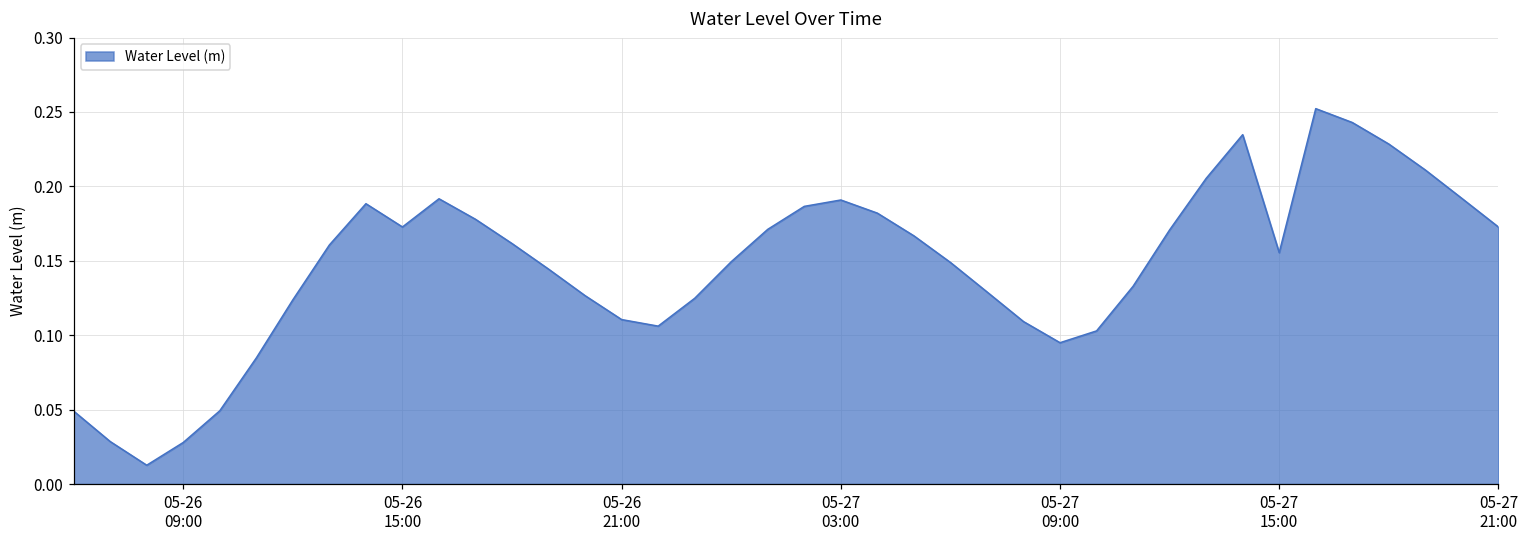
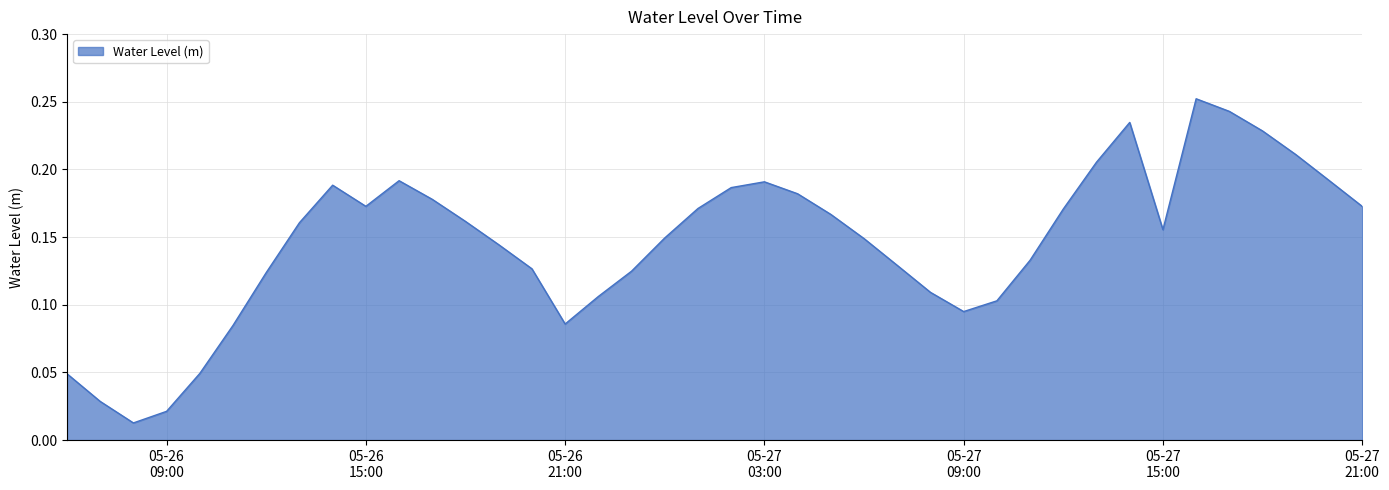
  {
-   "05-26 09:00": 0.028,
+   "05-26 09:00": 0.021,
    "05-26 15:00": 0.173,
-   "05-26 21:00": 0.111,
+   "05-26 21:00": 0.086,
    "05-27 03:00": 0.191,
    "05-27 09:00": 0.095,
    "05-27 15:00": 0.155,
    "05-27 21:00": 0.173
  }
